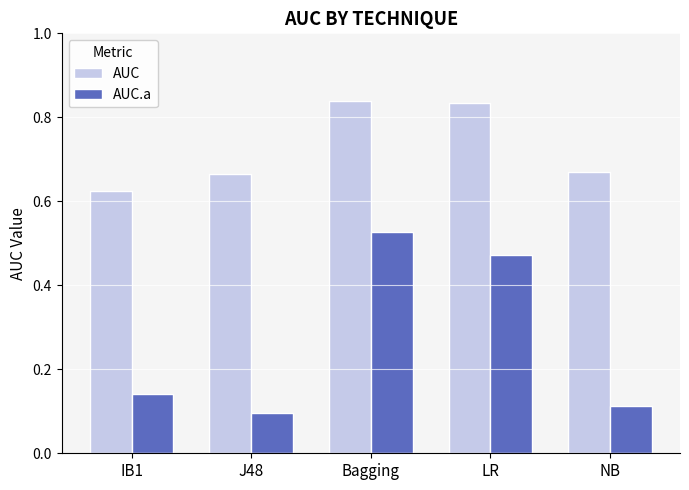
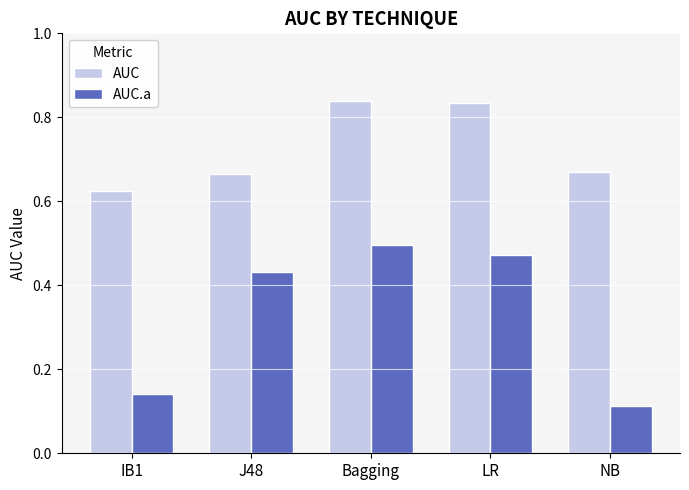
  {
    "AUC": {
      "IB1": 0.62,
      "J48": 0.67,
      "Bagging": 0.84,
      "LR": 0.84,
      "NB": 0.67
    },
    "AUC.a": {
      "IB1": 0.14,
-     "J48": 0.10,
-     "Bagging": 0.53,
+     "J48": 0.43,
+     "Bagging": 0.50,
      "LR": 0.47,
      "NB": 0.11
    }
  }
